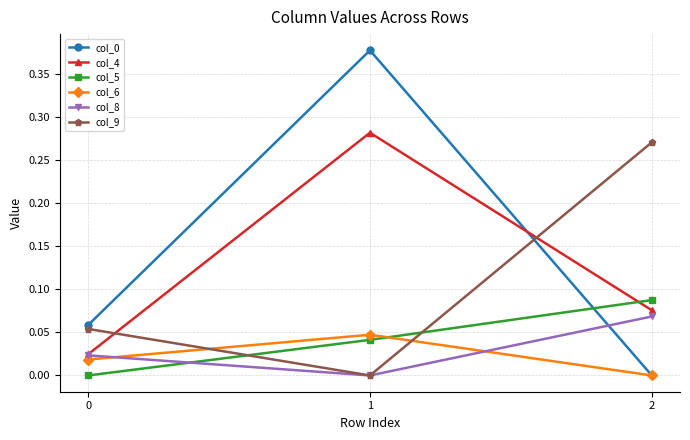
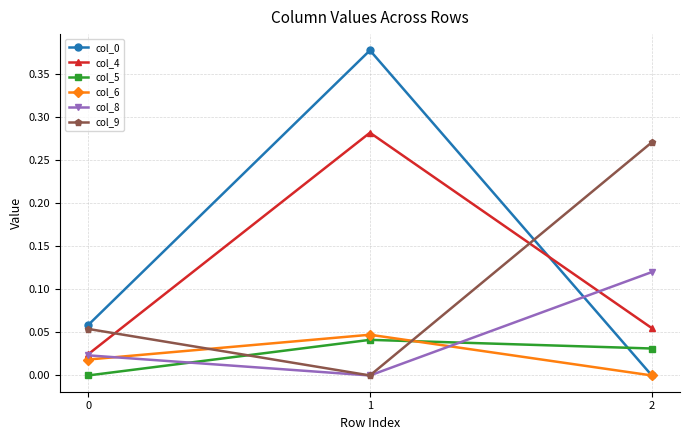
  {
    "col_0": {
      "0": 0.06,
      "1": 0.38
    },
    "col_4": {
      "1": 0.28,
-     "2": 0.08
+     "2": 0.05
    },
    "col_5": {
      "0": 0.00,
      "1": 0.04,
-     "2": 0.09
+     "2": 0.03
    },
    "col_6": {
      "0": 0.02,
      "1": 0.05
    },
    "col_8": {
-     "2": 0.07
+     "2": 0.12
    },
    "col_9": {
      "0": 0.05,
      "2": 0.27
    }
  }
